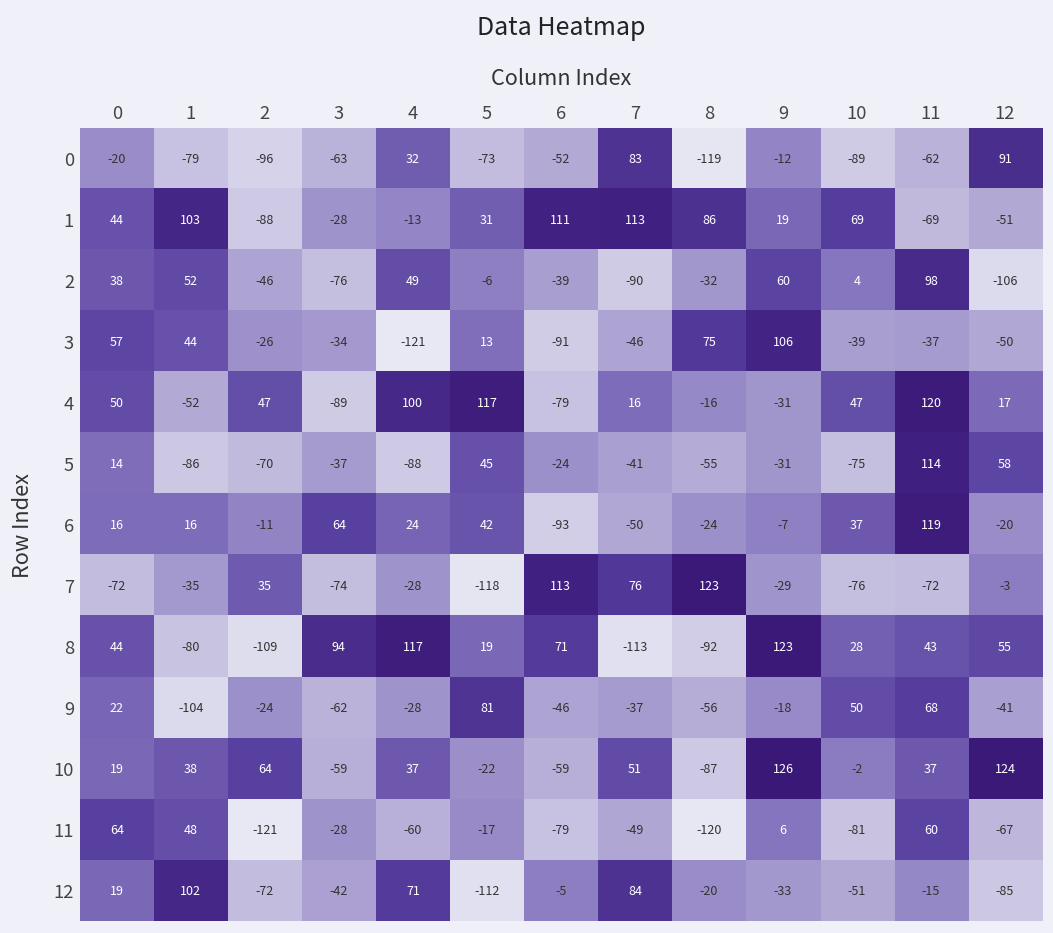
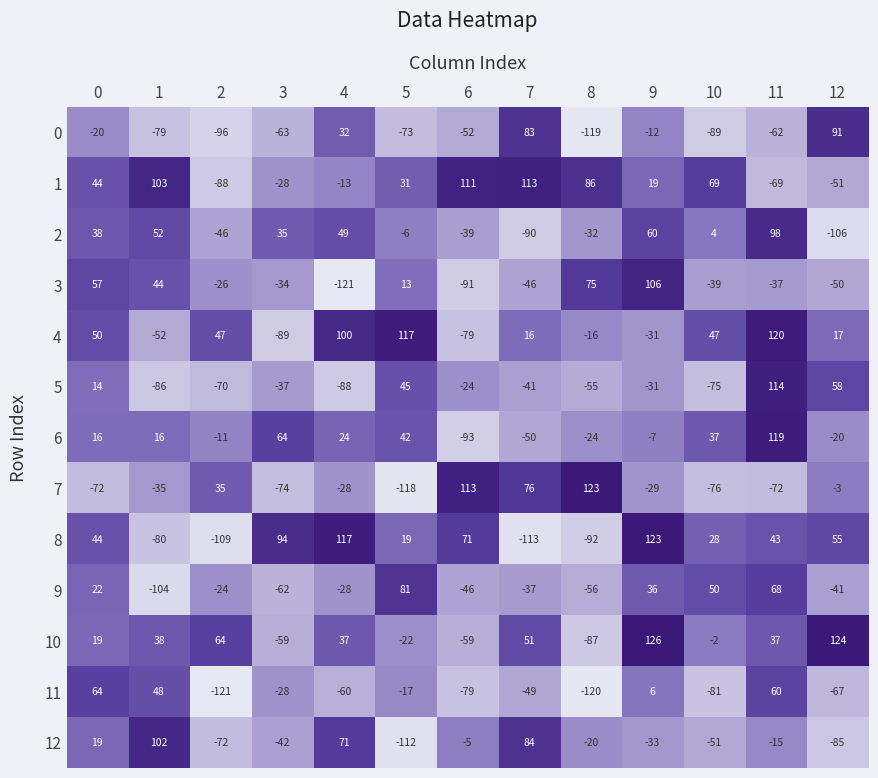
  {
    "0": {
      "0": -20,
      "1": -79,
      "2": -96,
      "3": -63,
      "4": 32,
      "5": -73,
      "6": -52,
      "7": 83,
      "8": -119,
      "9": -12,
      "10": -89,
      "11": -62,
      "12": 91
    },
    "1": {
      "0": 44,
      "1": 103,
      "2": -88,
      "3": -28,
      "4": -13,
      "5": 31,
      "6": 111,
      "7": 113,
      "8": 86,
      "9": 19,
      "10": 69,
      "11": -69,
      "12": -51
    },
    "2": {
      "0": 38,
      "1": 52,
      "2": -46,
-     "3": -76,
+     "3": 35,
      "4": 49,
      "5": -6,
      "6": -39,
      "7": -90,
      "8": -32,
      "9": 60,
      "10": 4,
      "11": 98,
      "12": -106
    },
    "3": {
      "0": 57,
      "1": 44,
      "2": -26,
      "3": -34,
      "4": -121,
      "5": 13,
      "6": -91,
      "7": -46,
      "8": 75,
      "9": 106,
      "10": -39,
      "11": -37,
      "12": -50
    },
    "4": {
      "0": 50,
      "1": -52,
      "2": 47,
      "3": -89,
      "4": 100,
      "5": 117,
      "6": -79,
      "7": 16,
      "8": -16,
      "9": -31,
      "10": 47,
      "11": 120,
      "12": 17
    },
    "5": {
      "0": 14,
      "1": -86,
      "2": -70,
      "3": -37,
      "4": -88,
      "5": 45,
      "6": -24,
      "7": -41,
      "8": -55,
      "9": -31,
      "10": -75,
      "11": 114,
      "12": 58
    },
    "6": {
      "0": 16,
      "1": 16,
      "2": -11,
      "3": 64,
      "4": 24,
      "5": 42,
      "6": -93,
      "7": -50,
      "8": -24,
      "9": -7,
      "10": 37,
      "11": 119,
      "12": -20
    },
    "7": {
      "0": -72,
      "1": -35,
      "2": 35,
      "3": -74,
      "4": -28,
      "5": -118,
      "6": 113,
      "7": 76,
      "8": 123,
      "9": -29,
      "10": -76,
      "11": -72,
      "12": -3
    },
    "8": {
      "0": 44,
      "1": -80,
      "2": -109,
      "3": 94,
      "4": 117,
      "5": 19,
      "6": 71,
      "7": -113,
      "8": -92,
      "9": 123,
      "10": 28,
      "11": 43,
      "12": 55
    },
    "9": {
      "0": 22,
      "1": -104,
      "2": -24,
      "3": -62,
      "4": -28,
      "5": 81,
      "6": -46,
      "7": -37,
      "8": -56,
-     "9": -18,
+     "9": 36,
      "10": 50,
      "11": 68,
      "12": -41
    },
    "10": {
      "0": 19,
      "1": 38,
      "2": 64,
      "3": -59,
      "4": 37,
      "5": -22,
      "6": -59,
      "7": 51,
      "8": -87,
      "9": 126,
      "10": -2,
      "11": 37,
      "12": 124
    },
    "11": {
      "0": 64,
      "1": 48,
      "2": -121,
      "3": -28,
      "4": -60,
      "5": -17,
      "6": -79,
      "7": -49,
      "8": -120,
      "9": 6,
      "10": -81,
      "11": 60,
      "12": -67
    },
    "12": {
      "0": 19,
      "1": 102,
      "2": -72,
      "3": -42,
      "4": 71,
      "5": -112,
      "6": -5,
      "7": 84,
      "8": -20,
      "9": -33,
      "10": -51,
      "11": -15,
      "12": -85
    }
  }
